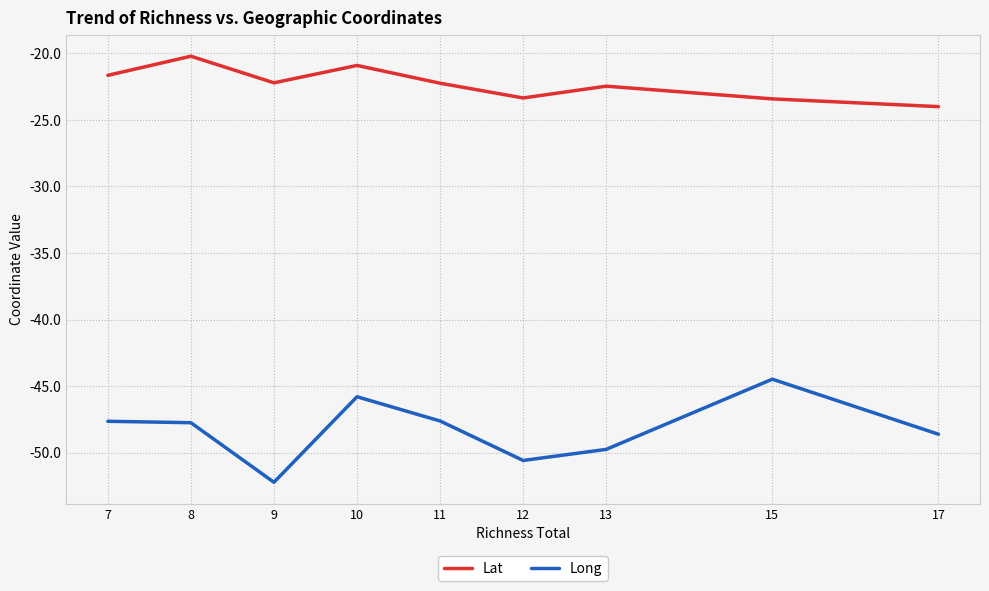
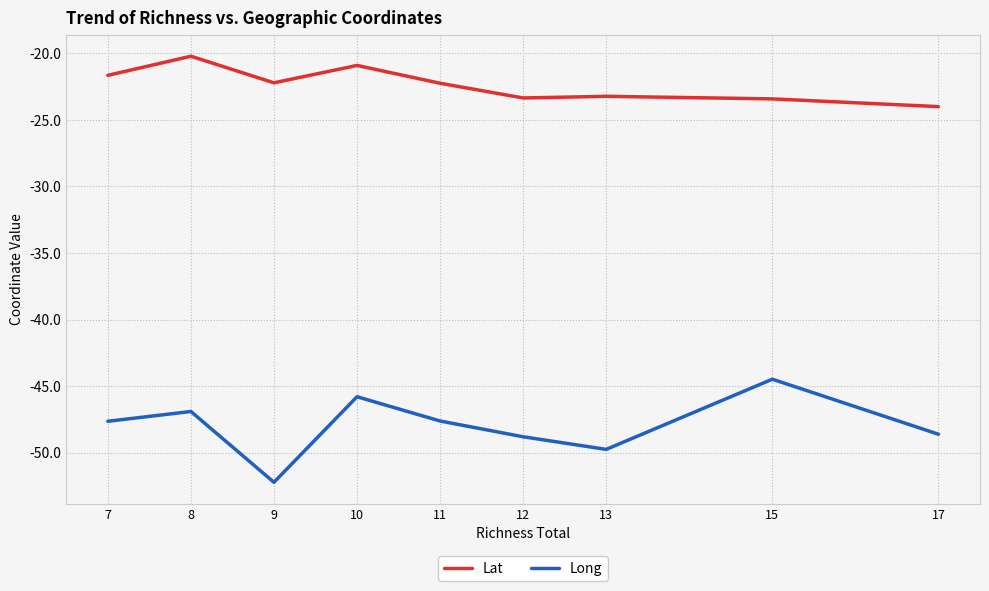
  {
    "Lat": {
      "7": -21.7,
      "8": -20.2,
      "9": -22.2,
      "10": -20.9,
      "11": -22.3,
      "12": -23.4,
-     "13": -22.5,
+     "13": -23.2,
      "15": -23.4,
      "17": -24.0
    },
    "Long": {
      "7": -47.6,
-     "8": -47.7,
+     "8": -46.9,
      "9": -52.2,
      "10": -45.8,
      "11": -47.6,
-     "12": -50.6,
+     "12": -48.8,
      "13": -49.7,
      "15": -44.5,
      "17": -48.6
    }
  }
